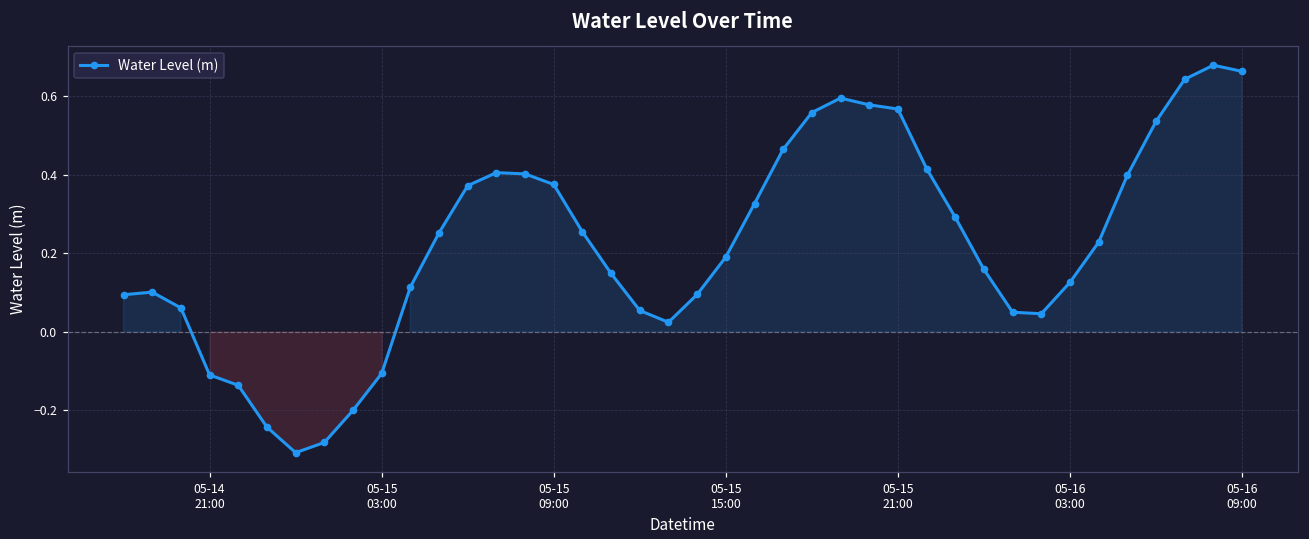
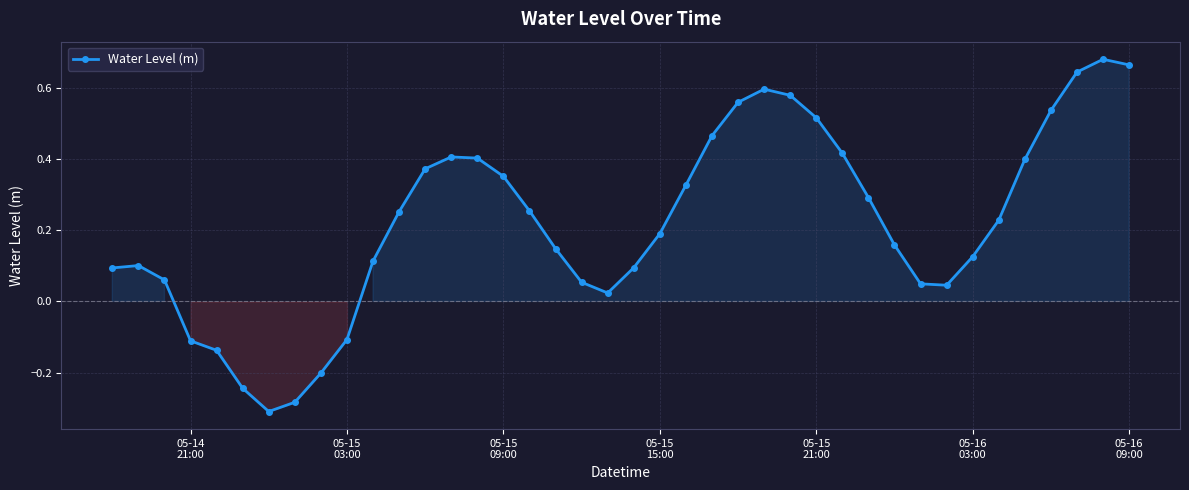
  {
    "Water Level (m)": {
      "05-14 21:00": -0.11,
      "05-15 03:00": -0.11,
-     "05-15 09:00": 0.38,
+     "05-15 09:00": 0.35,
      "05-15 15:00": 0.19,
-     "05-15 21:00": 0.57,
+     "05-15 21:00": 0.52,
      "05-16 03:00": 0.13,
      "05-16 09:00": 0.66
    }
  }
